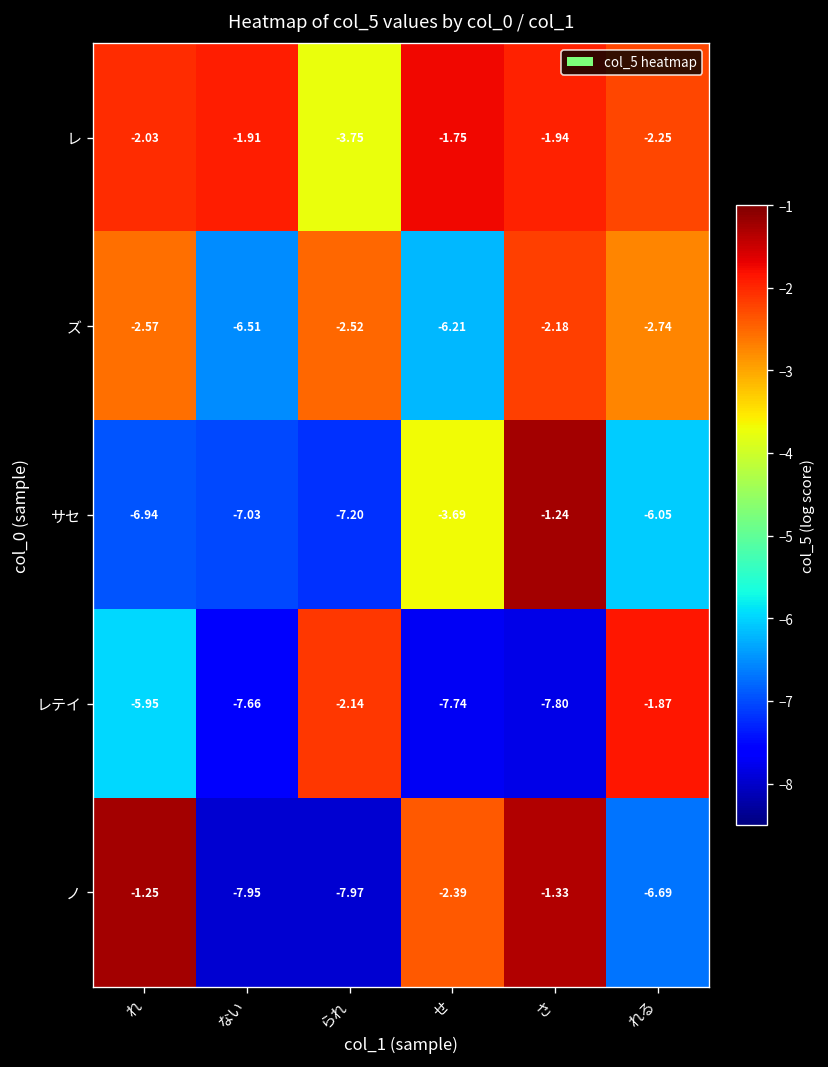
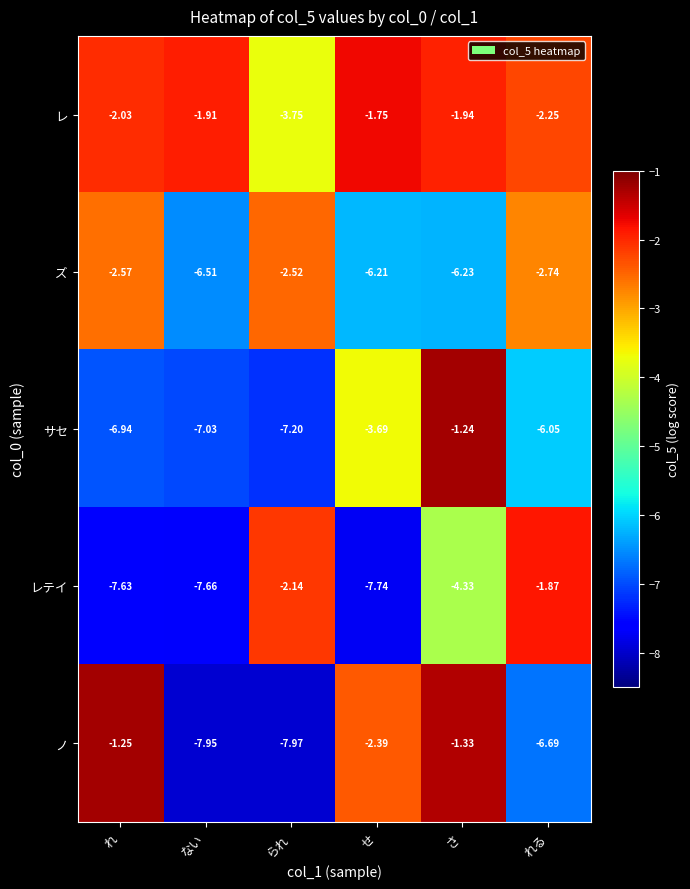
  {
    "レ": {
      "れ": -2.03,
      "ない": -1.91,
      "られ": -3.75,
      "せ": -1.75,
      "さ": -1.94,
      "れる": -2.25
    },
    "ズ": {
      "れ": -2.57,
      "ない": -6.51,
      "られ": -2.52,
      "せ": -6.21,
-     "さ": -2.18,
+     "さ": -6.23,
      "れる": -2.74
    },
    "サセ": {
      "れ": -6.94,
      "ない": -7.03,
      "られ": -7.20,
      "せ": -3.69,
      "さ": -1.24,
      "れる": -6.05
    },
    "レテイ": {
-     "れ": -5.95,
+     "れ": -7.63,
      "ない": -7.66,
      "られ": -2.14,
      "せ": -7.74,
-     "さ": -7.80,
+     "さ": -4.33,
      "れる": -1.87
    },
    "ノ": {
      "れ": -1.25,
      "ない": -7.95,
      "られ": -7.97,
      "せ": -2.39,
      "さ": -1.33,
      "れる": -6.69
    }
  }
